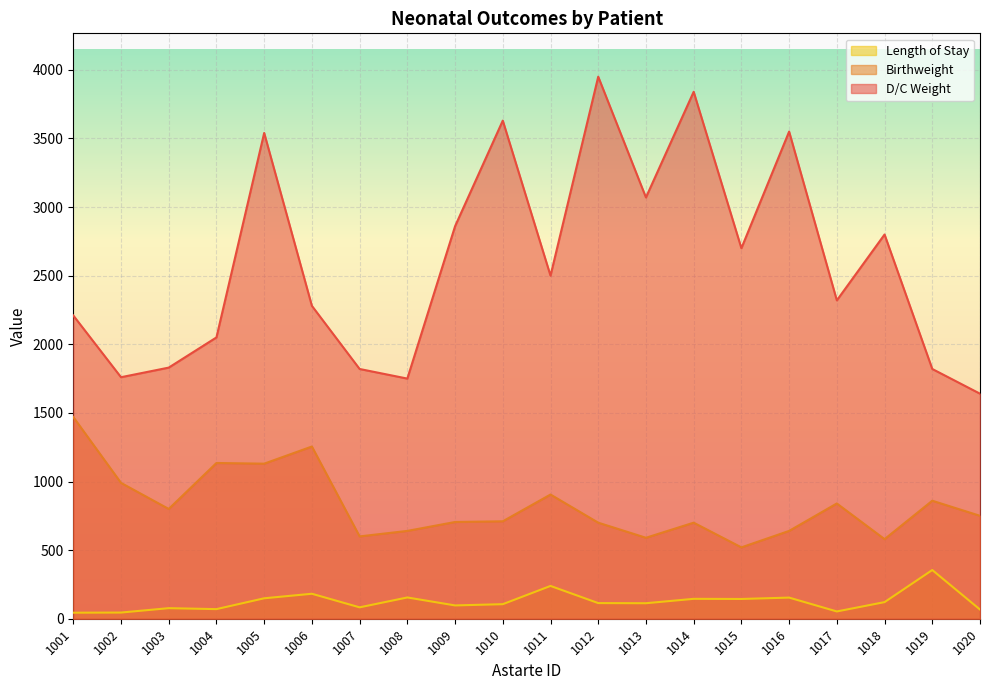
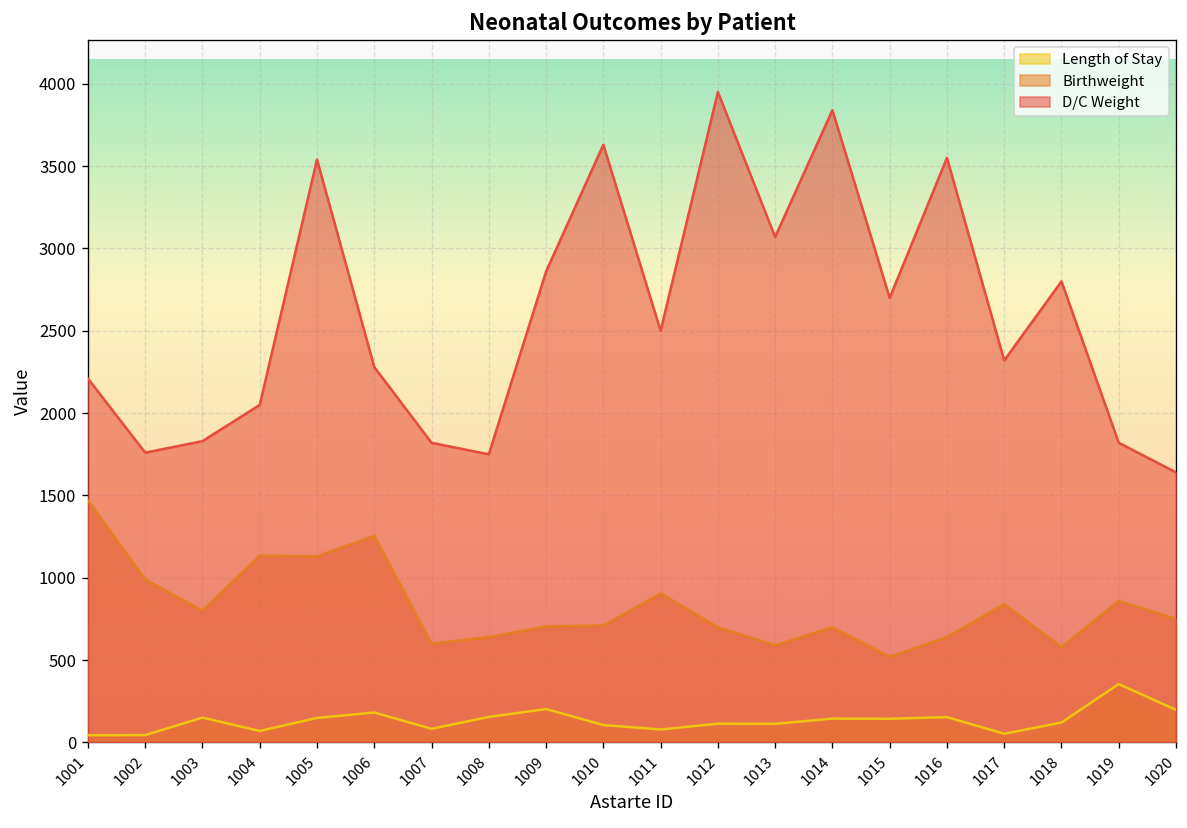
  {
    "Length of Stay": {
      "1001": 40,
      "1002": 50,
-     "1003": 80,
+     "1003": 150,
      "1004": 70,
      "1005": 150,
      "1006": 180,
      "1007": 80,
      "1008": 160,
-     "1009": 100,
+     "1009": 200,
      "1010": 110,
-     "1011": 240,
+     "1011": 80,
      "1012": 110,
      "1013": 110,
      "1014": 150,
      "1015": 140,
      "1016": 150,
      "1017": 50,
      "1018": 120,
      "1019": 360,
-     "1020": 70
+     "1020": 200
    }
  }
